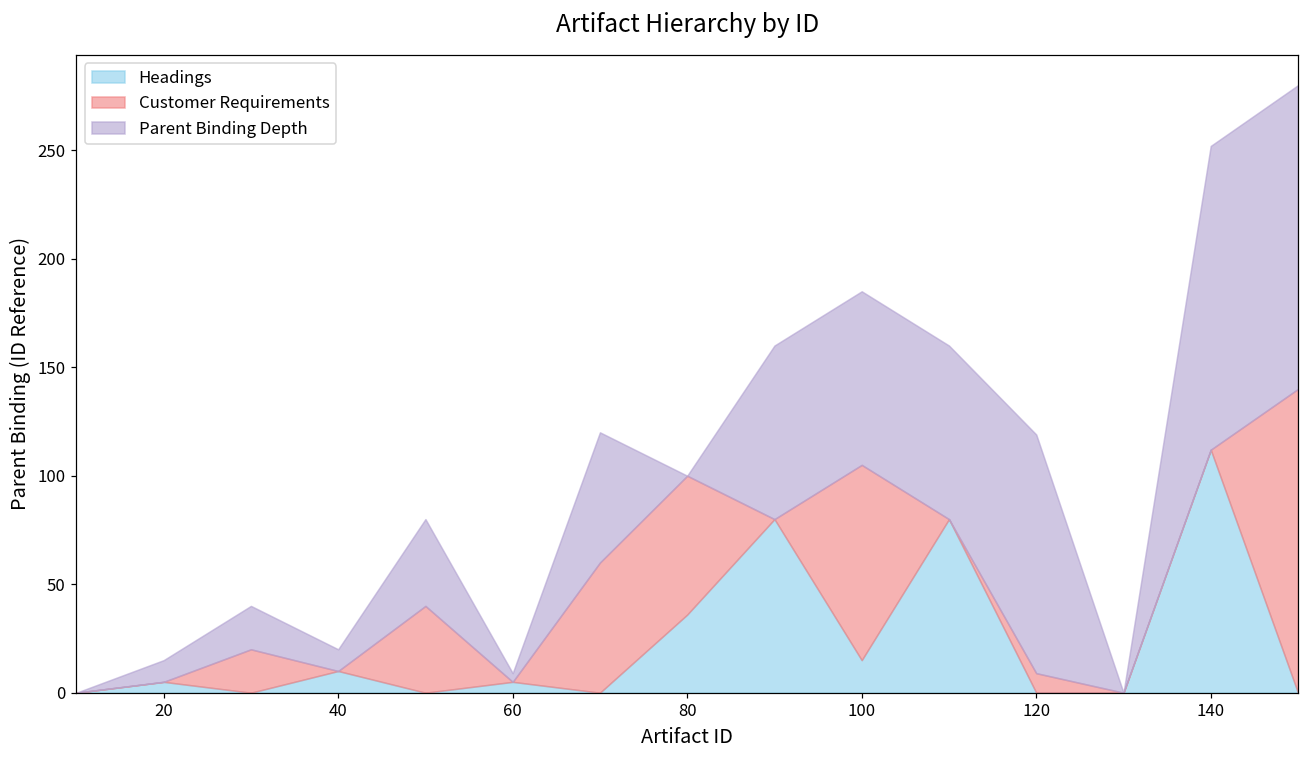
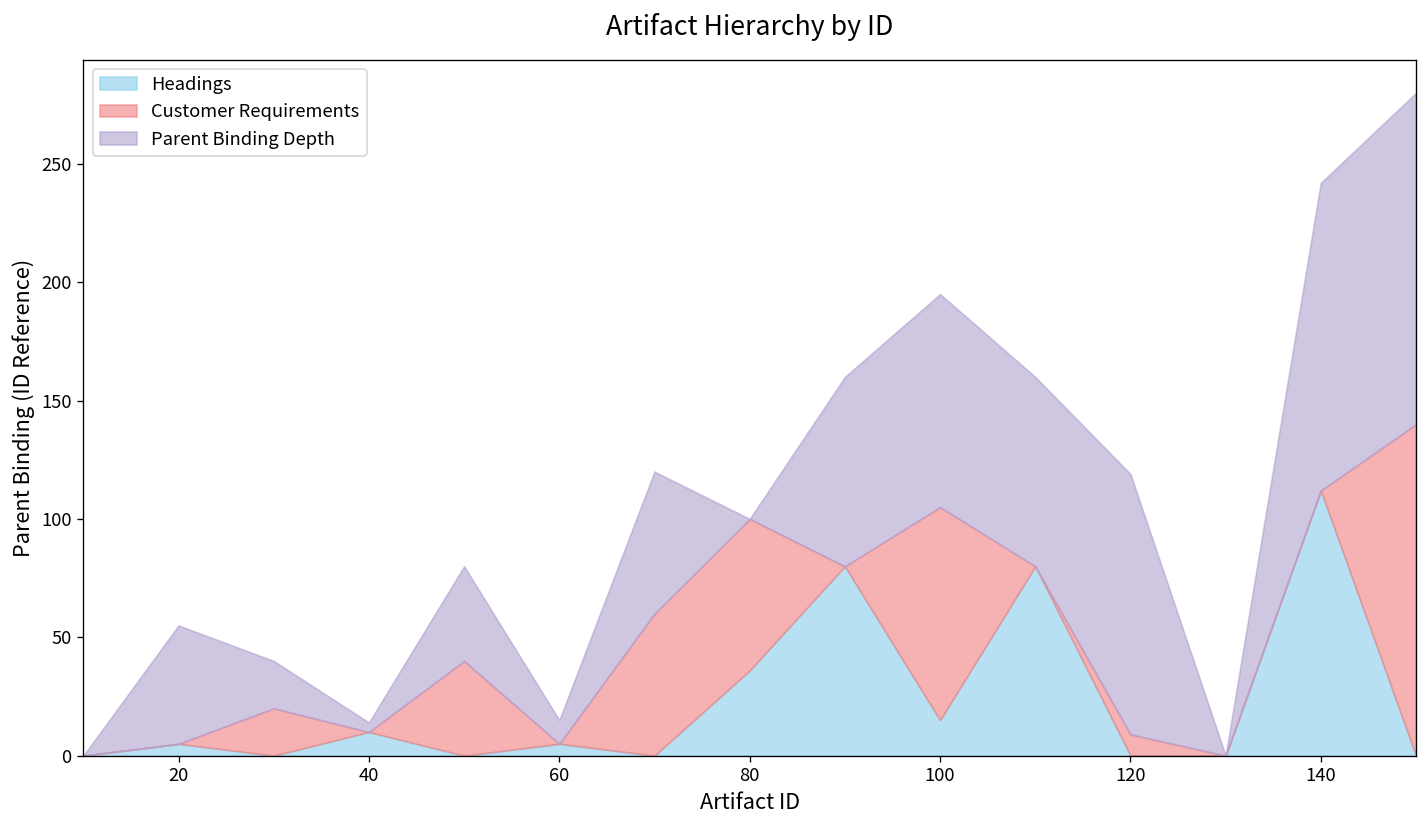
  {
    "Headings": {
      "80": 36,
      "100": 15,
      "120": 0
    },
    "Customer Requirements": {
      "100": 90,
      "120": 9
    },
    "Parent Binding Depth": {
-     "20": 10,
-     "40": 10,
-     "60": 4,
-     "100": 80,
+     "20": 50,
+     "40": 4,
+     "60": 10,
+     "100": 90,
      "120": 110,
-     "140": 140
+     "140": 130
    }
  }
